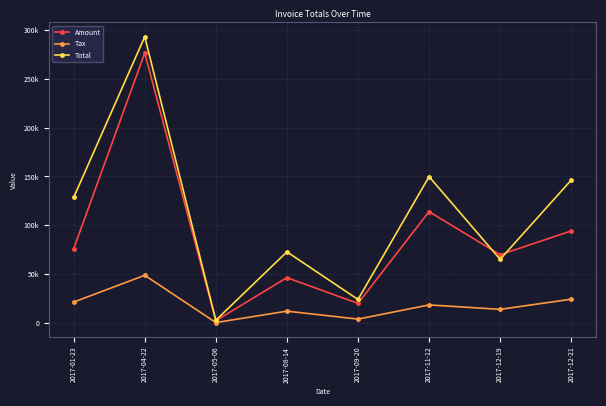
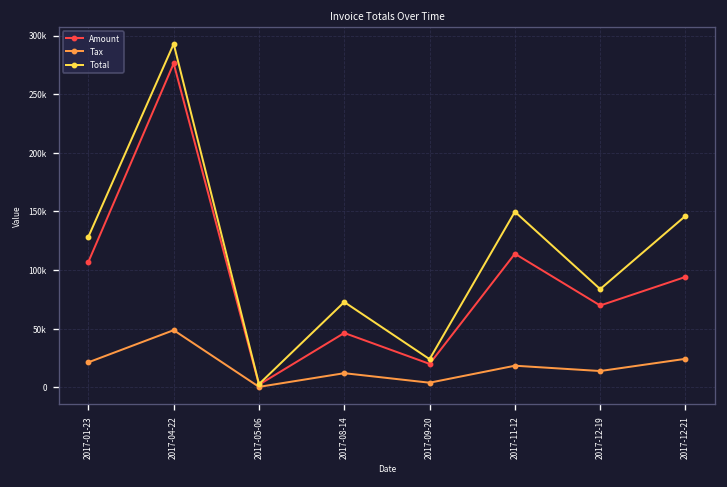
  {
    "Amount": {
-     "2017-01-23": 80000,
+     "2017-01-23": 110000,
      "2017-04-22": 280000,
      "2017-08-14": 50000,
      "2017-09-20": 20000,
      "2017-11-12": 110000,
      "2017-12-19": 70000,
      "2017-12-21": 90000
    },
    "Tax": {
      "2017-01-23": 20000,
      "2017-04-22": 50000,
      "2017-08-14": 10000,
      "2017-09-20": 0,
      "2017-11-12": 20000,
      "2017-12-19": 10000,
      "2017-12-21": 20000
    },
    "Total": {
      "2017-01-23": 130000,
      "2017-04-22": 290000,
      "2017-08-14": 70000,
      "2017-09-20": 20000,
      "2017-11-12": 150000,
-     "2017-12-19": 70000,
+     "2017-12-19": 80000,
      "2017-12-21": 150000
    }
  }
